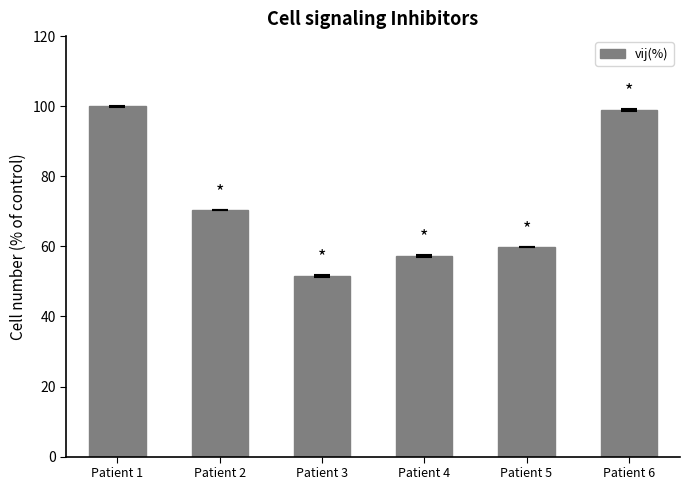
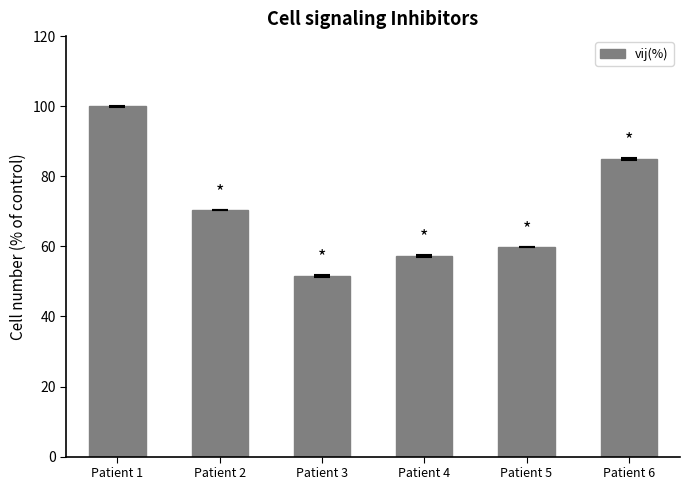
  {
    "vij(%)": {
      "Patient 1": 100,
      "Patient 2": 70,
      "Patient 3": 51,
      "Patient 4": 57,
      "Patient 5": 60,
-     "Patient 6": 99
+     "Patient 6": 85
    }
  }
